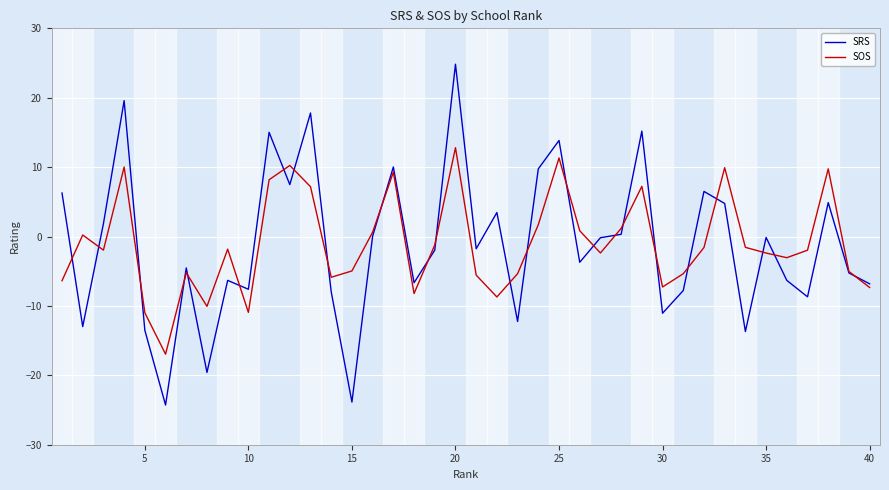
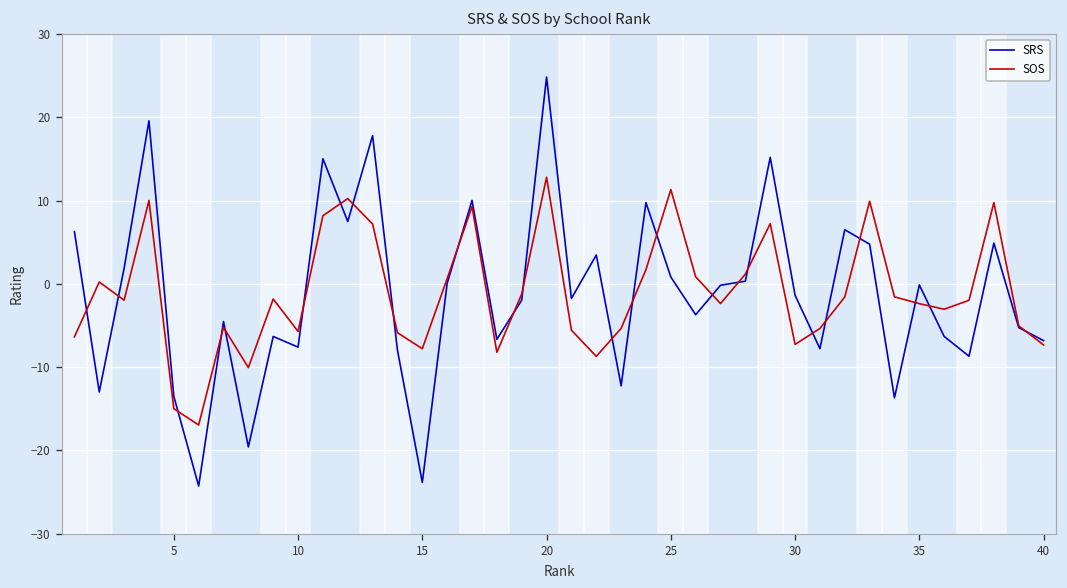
  {
    "SRS": {
      "5": -14,
      "10": -8,
      "15": -24,
      "20": 25,
-     "25": 14,
-     "30": -11,
+     "25": 1,
+     "30": -1,
      "35": 0,
      "40": -7
    },
    "SOS": {
-     "5": -11,
-     "10": -11,
-     "15": -5,
+     "5": -15,
+     "10": -6,
+     "15": -8,
      "20": 13,
      "25": 11,
      "30": -7,
      "35": -2,
      "40": -7
    }
  }
